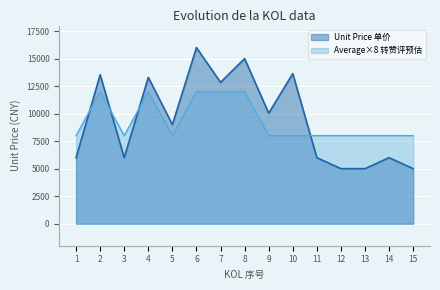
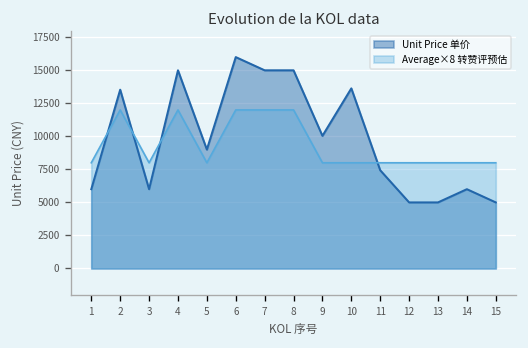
  {
    "Unit Price 单价": {
      "1": 6000,
      "2": 13500,
      "3": 6000,
-     "4": 13300,
+     "4": 15000,
      "5": 9000,
      "6": 16000,
-     "7": 12800,
+     "7": 15000,
      "8": 15000,
      "9": 10000,
      "10": 13600,
-     "11": 6000,
+     "11": 7400,
      "12": 5000,
      "13": 5000,
      "14": 6000,
      "15": 5000
    },
    "Average×8 转赞评预估": {
      "1": 8000,
      "2": 12000,
      "3": 8000,
      "4": 12000,
      "5": 8000,
      "6": 12000,
      "7": 12000,
      "8": 12000,
      "9": 8000,
      "10": 8000,
      "11": 8000,
      "12": 8000,
      "13": 8000,
      "14": 8000,
      "15": 8000
    }
  }
